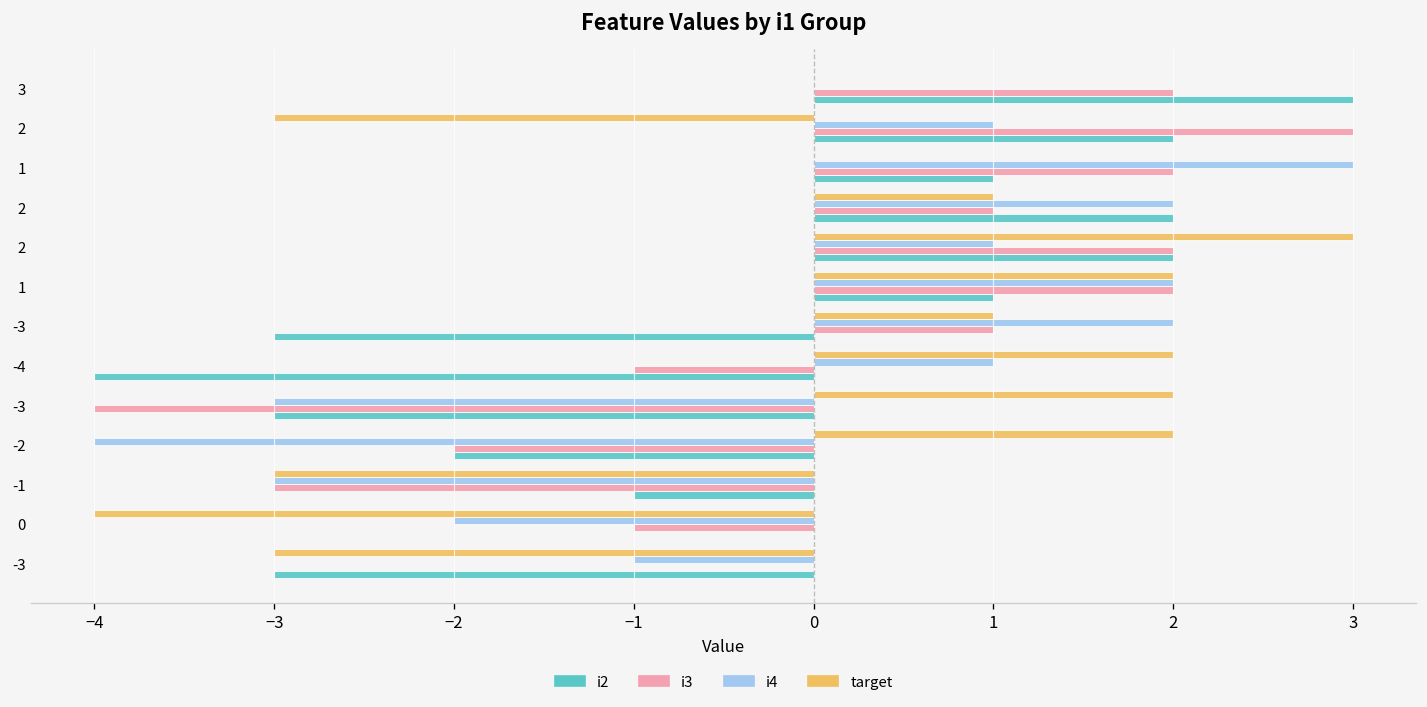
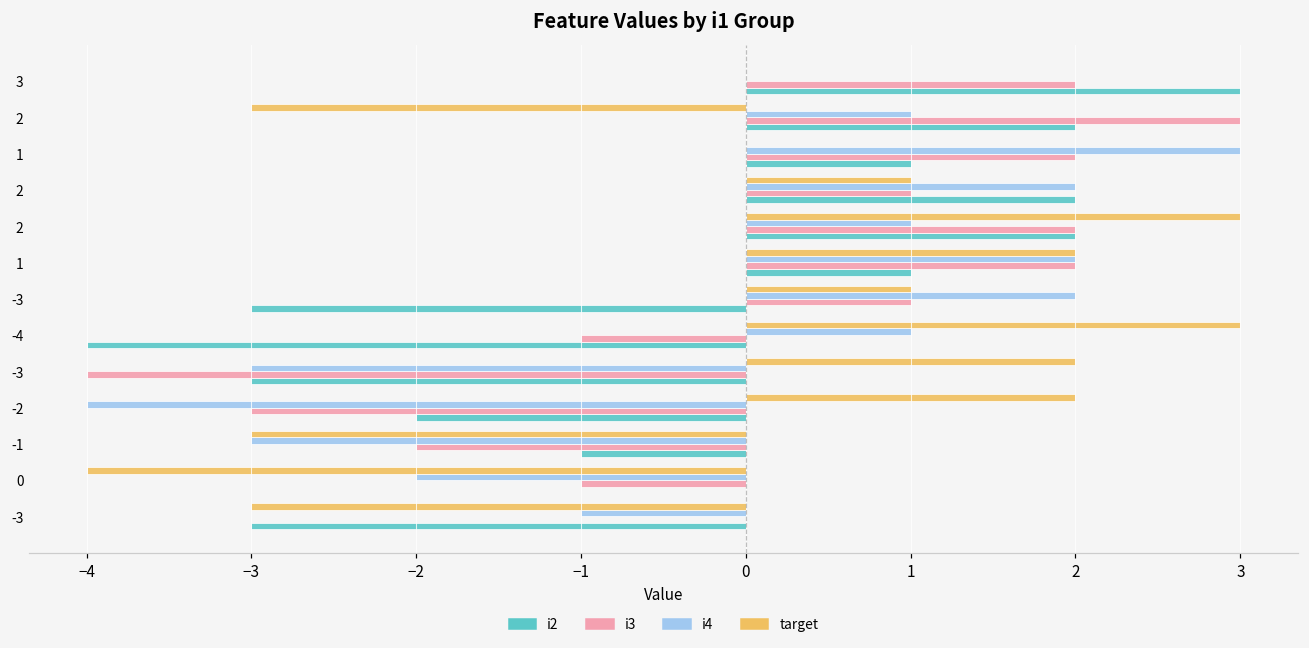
  {
    "i2": {
      "3": 3,
      "-4": -4,
      "-2": -2,
      "-1": -1,
      "0": 0
    },
    "i3": {
      "3": 2,
      "-4": -1,
-     "-2": -2,
-     "-1": -3,
+     "-2": -3,
+     "-1": -2,
      "0": -1
    },
    "i4": {
      "3": 0,
      "-4": 1,
      "-2": -4,
      "-1": -3,
      "0": -2
    },
    "target": {
      "3": 0,
-     "-4": 2,
+     "-4": 3,
      "-2": 2,
      "-1": -3,
      "0": -4
    }
  }
